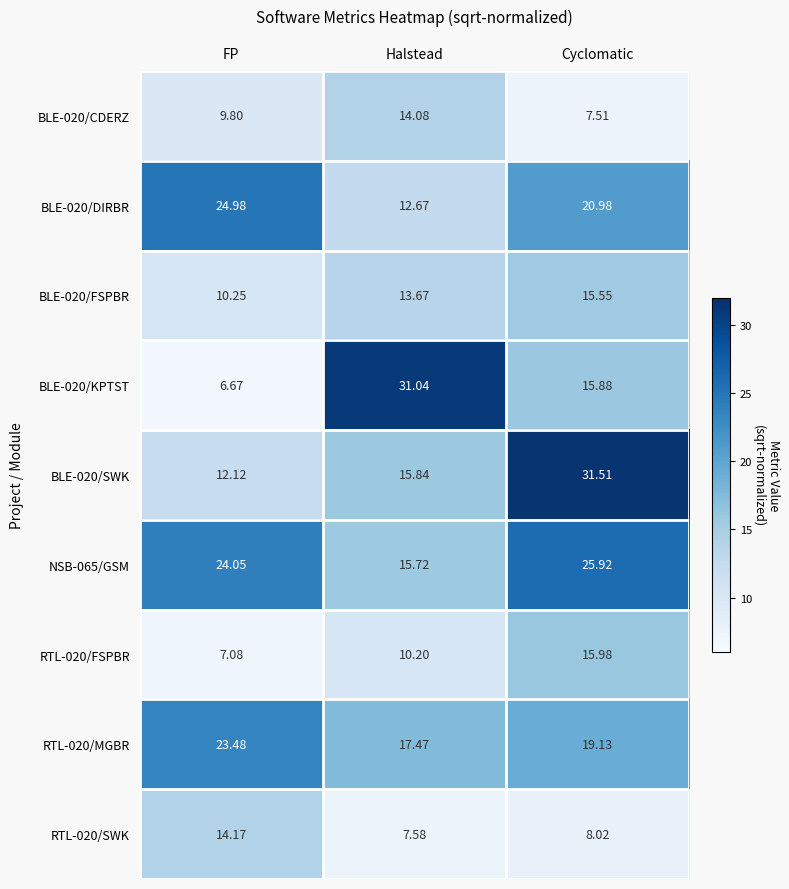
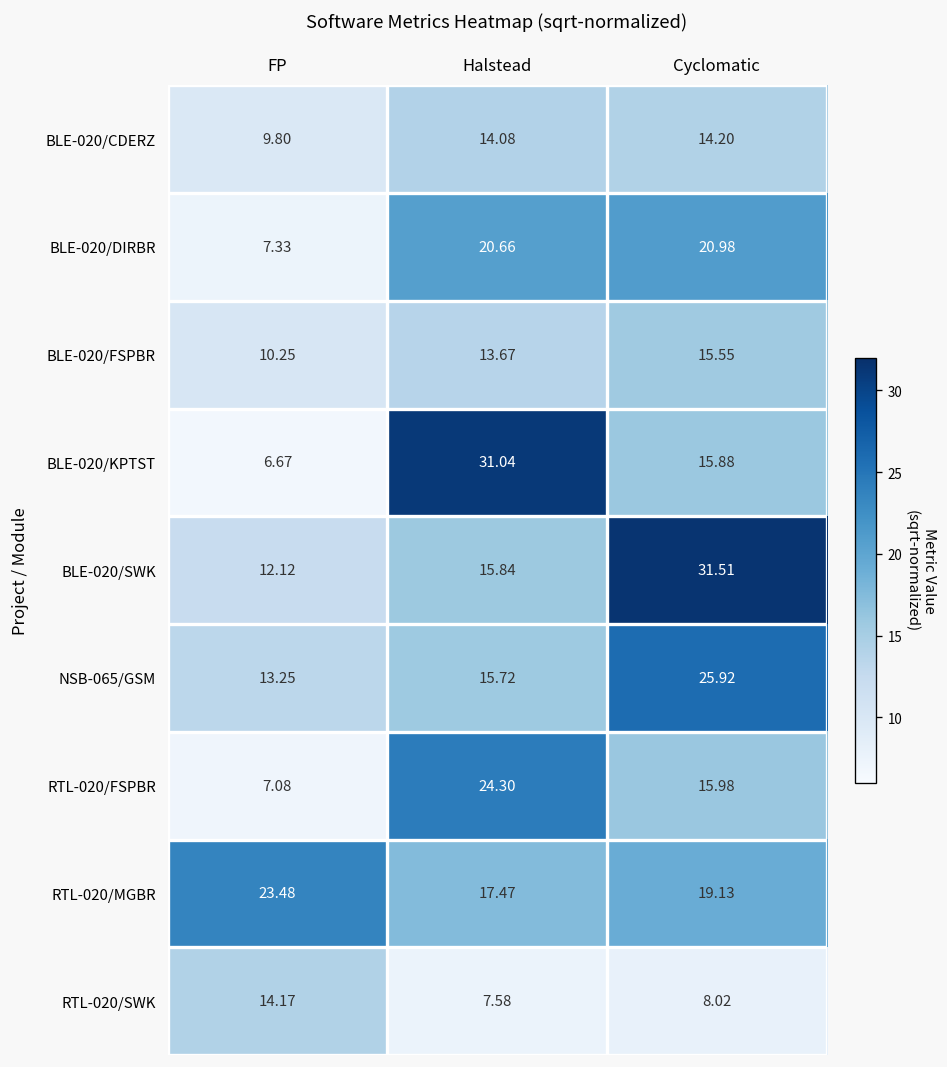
  {
    "BLE-020/CDERZ": {
      "FP": 9.80,
      "Halstead": 14.08,
-     "Cyclomatic": 7.51
+     "Cyclomatic": 14.20
    },
    "BLE-020/DIRBR": {
-     "FP": 24.98,
-     "Halstead": 12.67,
+     "FP": 7.33,
+     "Halstead": 20.66,
      "Cyclomatic": 20.98
    },
    "BLE-020/FSPBR": {
      "FP": 10.25,
      "Halstead": 13.67,
      "Cyclomatic": 15.55
    },
    "BLE-020/KPTST": {
      "FP": 6.67,
      "Halstead": 31.04,
      "Cyclomatic": 15.88
    },
    "BLE-020/SWK": {
      "FP": 12.12,
      "Halstead": 15.84,
      "Cyclomatic": 31.51
    },
    "NSB-065/GSM": {
-     "FP": 24.05,
+     "FP": 13.25,
      "Halstead": 15.72,
      "Cyclomatic": 25.92
    },
    "RTL-020/FSPBR": {
      "FP": 7.08,
-     "Halstead": 10.20,
+     "Halstead": 24.30,
      "Cyclomatic": 15.98
    },
    "RTL-020/MGBR": {
      "FP": 23.48,
      "Halstead": 17.47,
      "Cyclomatic": 19.13
    },
    "RTL-020/SWK": {
      "FP": 14.17,
      "Halstead": 7.58,
      "Cyclomatic": 8.02
    }
  }
